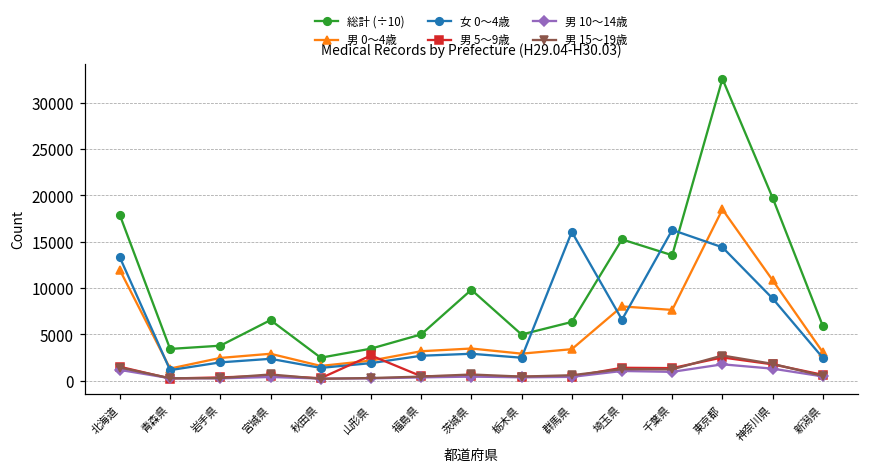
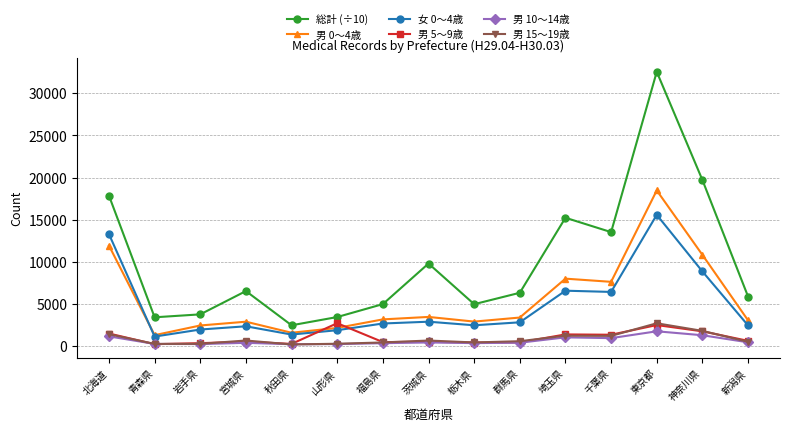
  {
    "総計 (÷10)": {
      "北海道": 18000,
      "青森県": 3000,
      "岩手県": 4000,
      "宮城県": 7000,
      "秋田県": 2000,
      "山形県": 3000,
      "福島県": 5000,
      "茨城県": 10000,
      "栃木県": 5000,
      "群馬県": 6000,
      "埼玉県": 15000,
      "千葉県": 14000,
      "東京都": 33000,
      "神奈川県": 20000,
      "新潟県": 6000
    },
    "男 0～4歳": {
      "北海道": 12000,
      "岩手県": 2000,
      "宮城県": 3000,
      "福島県": 3000,
      "茨城県": 3000,
      "栃木県": 3000,
      "群馬県": 3000,
      "埼玉県": 8000,
      "千葉県": 8000,
      "東京都": 18000,
      "神奈川県": 11000,
      "新潟県": 3000
    },
    "女 0～4歳": {
      "北海道": 13000,
      "岩手県": 2000,
      "宮城県": 2000,
      "福島県": 3000,
      "茨城県": 3000,
      "栃木県": 2000,
-     "群馬県": 16000,
+     "群馬県": 3000,
      "埼玉県": 7000,
-     "千葉県": 16000,
-     "東京都": 14000,
+     "千葉県": 6000,
+     "東京都": 16000,
      "神奈川県": 9000,
      "新潟県": 2000
    },
    "男 5～9歳": {
      "山形県": 3000
    },
    "男 10～14歳": {
      "東京都": 2000,
      "神奈川県": 1000
    }
  }
